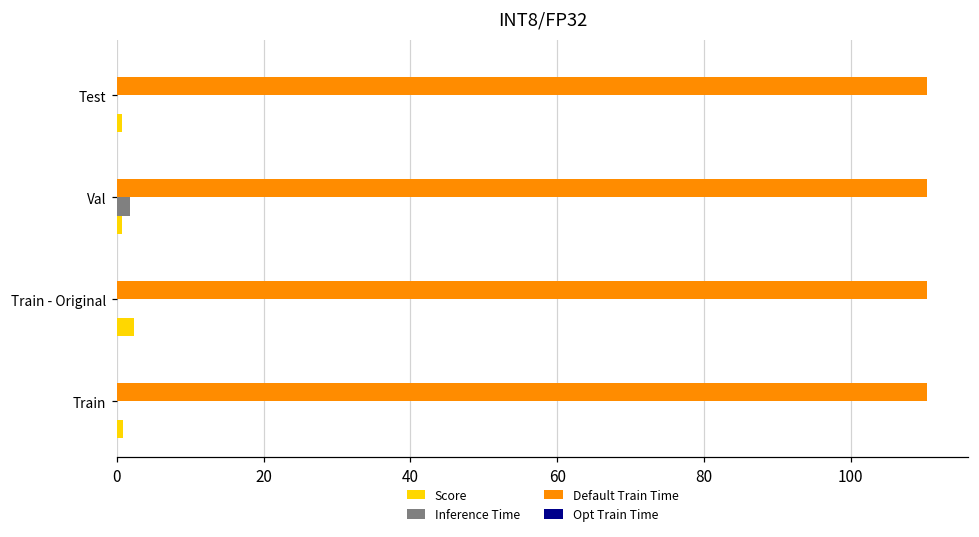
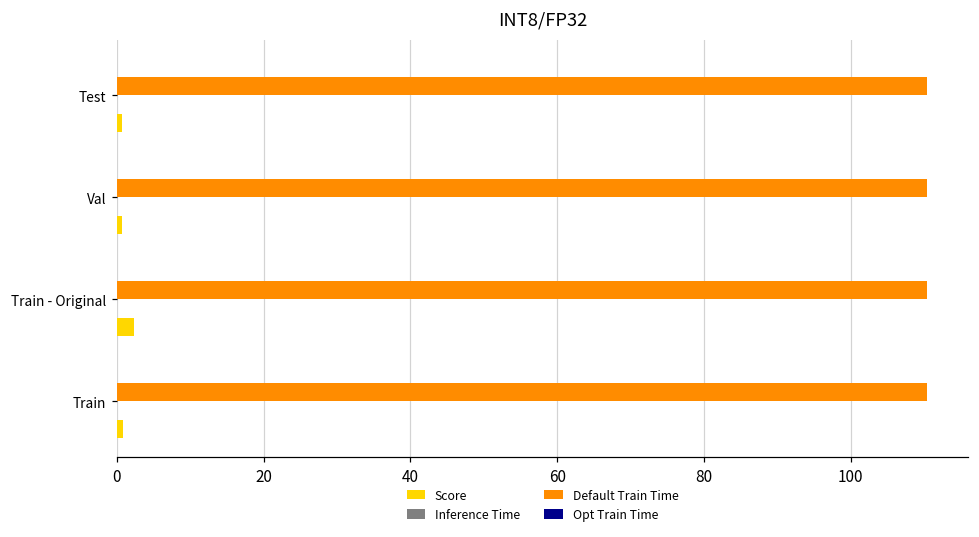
  {
    "Score": {
      "Test": 1,
      "Val": 1,
      "Train - Original": 2,
      "Train": 1
    },
    "Inference Time": {
-     "Val": 2
+     "Val": 0
    },
    "Default Train Time": {
      "Test": 110,
      "Val": 110,
      "Train - Original": 110,
      "Train": 110
    },
    "Opt Train Time": {
      "Test": 0,
      "Val": 0,
      "Train - Original": 0,
      "Train": 0
    }
  }
